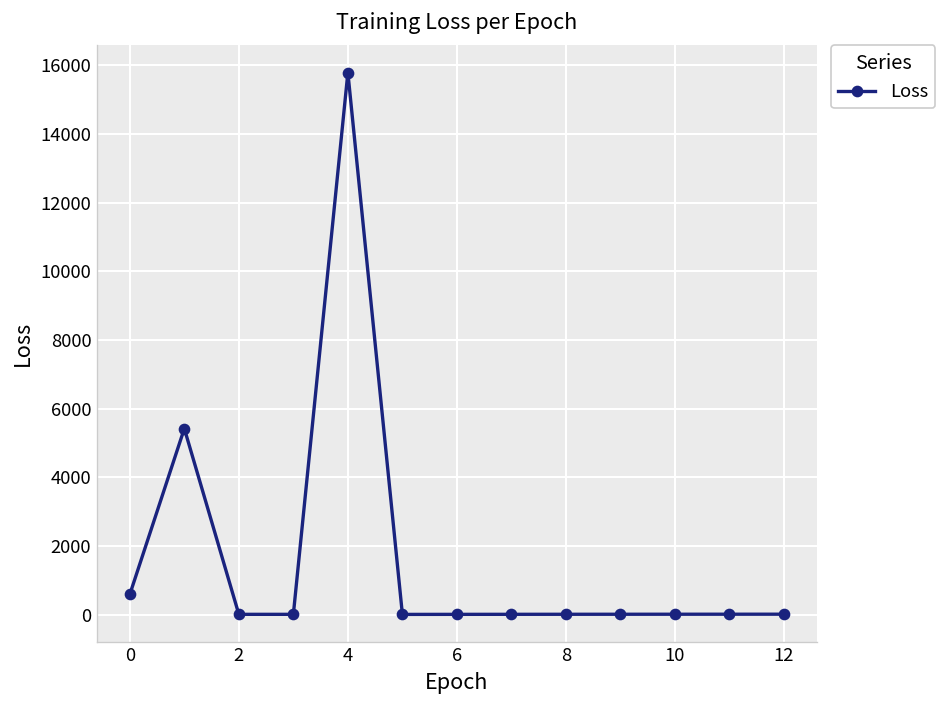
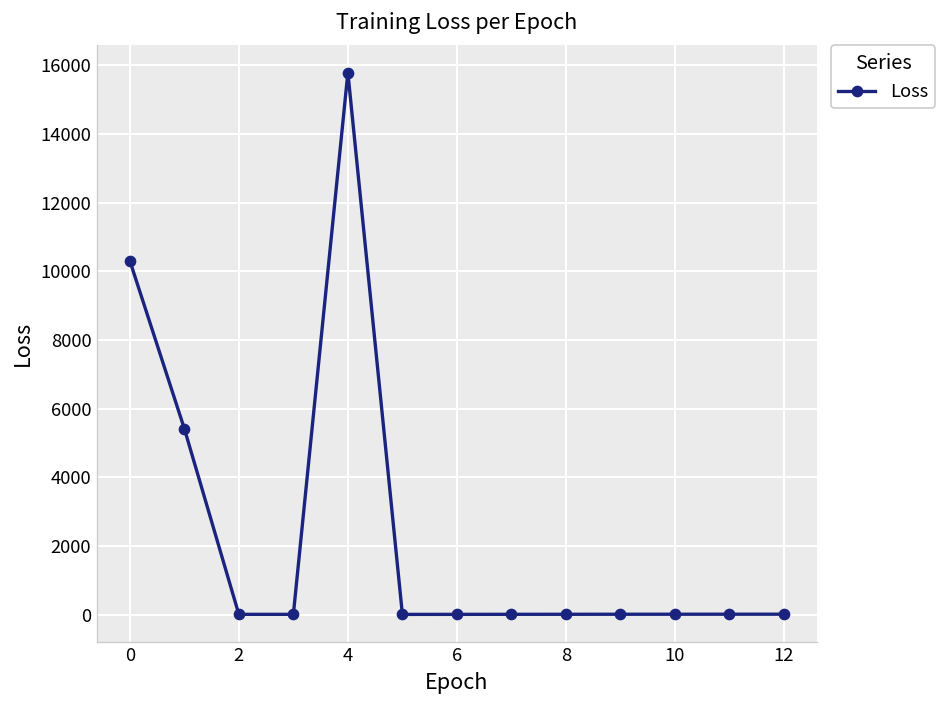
  {
-   "0": 600,
+   "0": 10300,
    "2": 0,
    "4": 15800,
    "6": 0,
    "8": 0,
    "10": 0,
    "12": 0
  }
